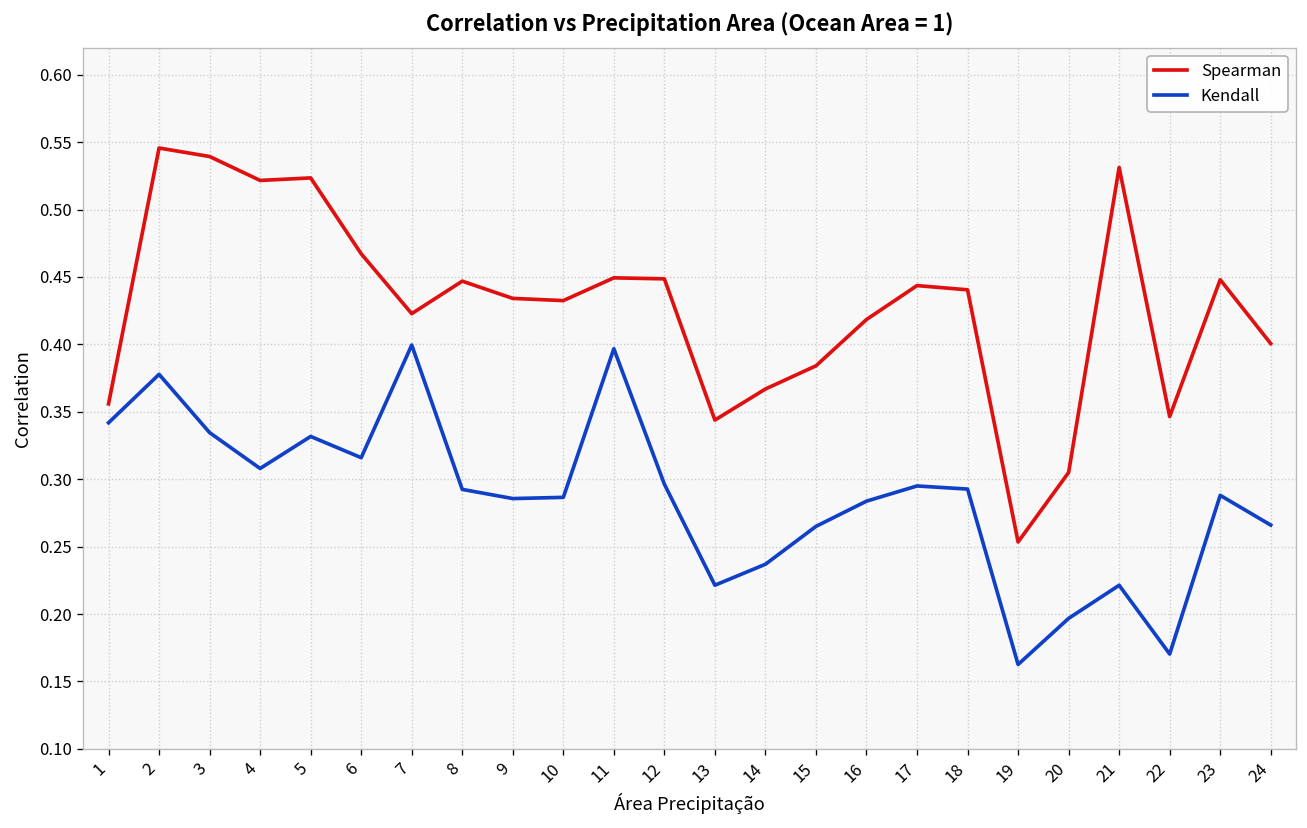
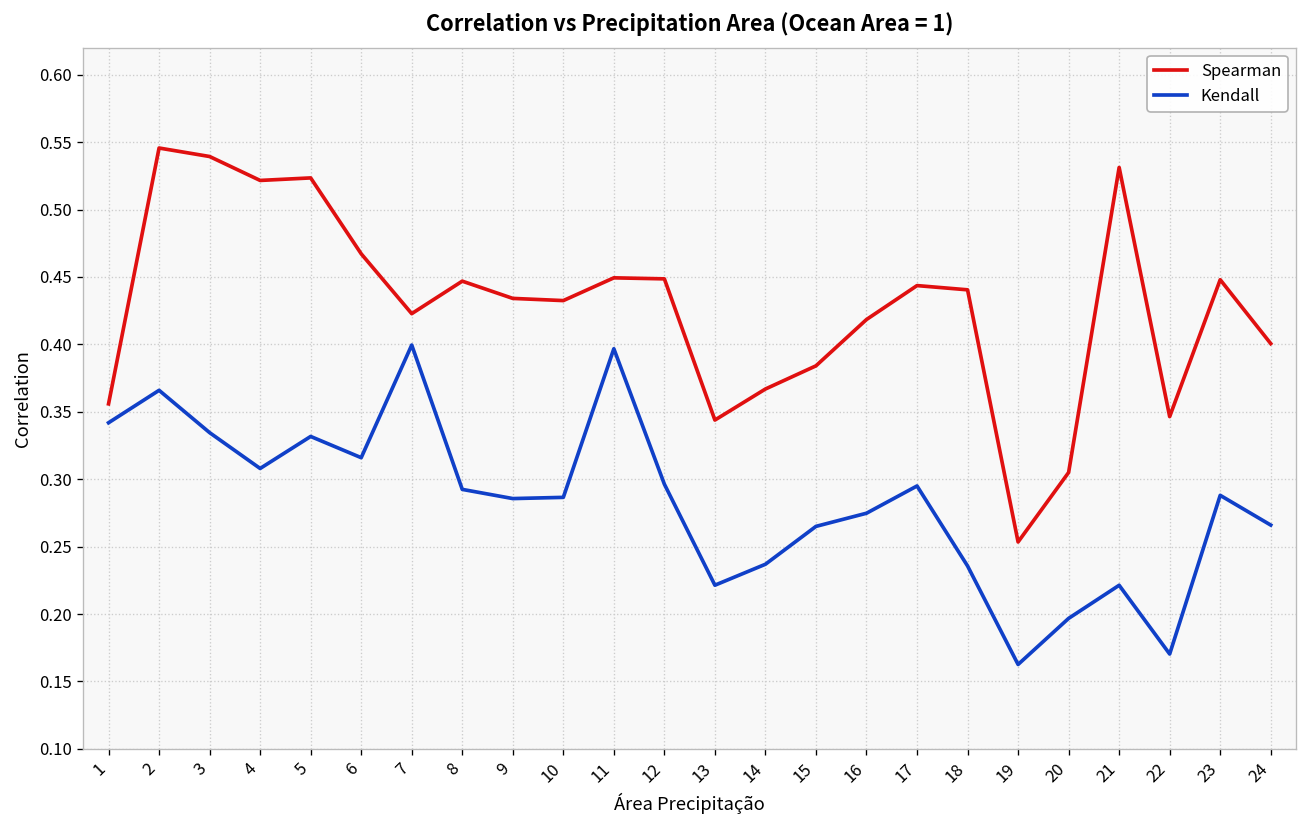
  {
    "Spearman": {
      "1": 0.356,
      "2": 0.546,
      "3": 0.539,
      "4": 0.522,
      "5": 0.523,
      "6": 0.467,
      "7": 0.423,
      "8": 0.447,
      "9": 0.434,
      "10": 0.432,
      "11": 0.449,
      "12": 0.449,
      "13": 0.344,
      "14": 0.367,
      "15": 0.384,
      "16": 0.418,
      "17": 0.444,
      "18": 0.440,
      "19": 0.253,
      "20": 0.305,
      "21": 0.531,
      "22": 0.346,
      "23": 0.448,
      "24": 0.401
    },
    "Kendall": {
      "1": 0.342,
-     "2": 0.378,
+     "2": 0.366,
      "3": 0.335,
      "4": 0.308,
      "5": 0.332,
      "6": 0.316,
      "7": 0.400,
      "8": 0.292,
      "9": 0.286,
      "10": 0.287,
      "11": 0.397,
      "12": 0.296,
      "13": 0.221,
      "14": 0.237,
      "15": 0.265,
-     "16": 0.284,
+     "16": 0.275,
      "17": 0.295,
-     "18": 0.293,
+     "18": 0.236,
      "19": 0.163,
      "20": 0.197,
      "21": 0.221,
      "22": 0.170,
      "23": 0.288,
      "24": 0.266
    }
  }
